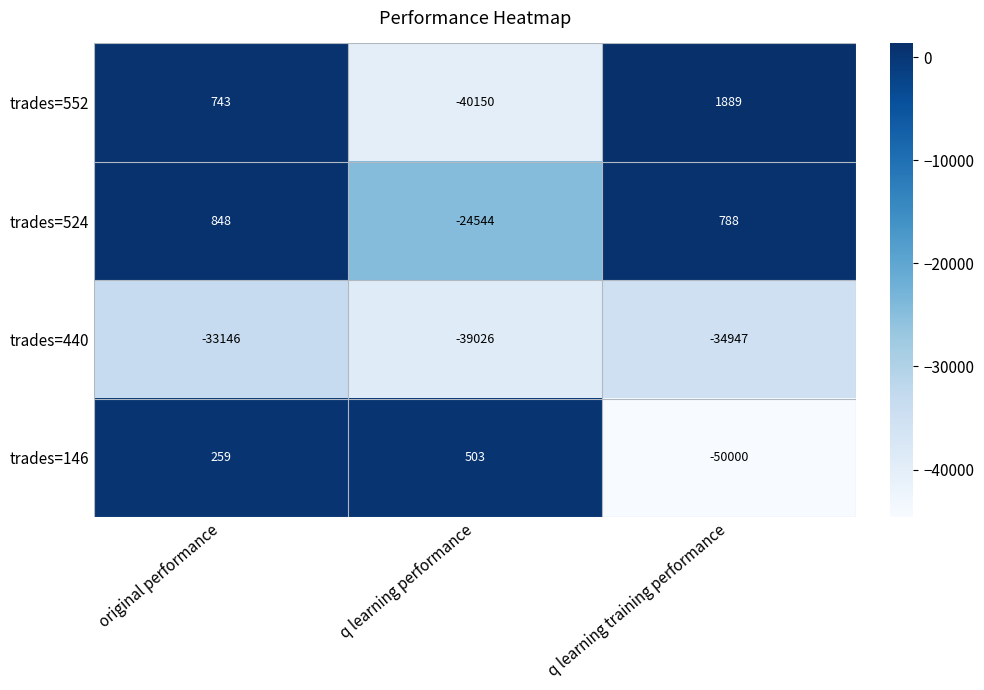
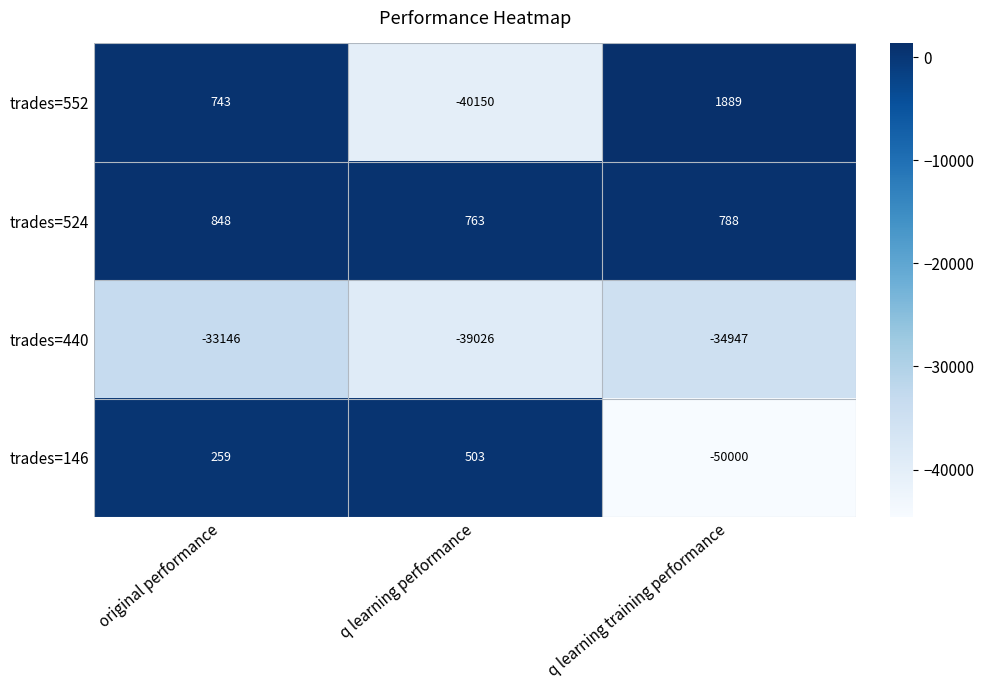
  {
    "trades=552": {
      "original performance": 743,
      "q learning performance": -40150,
      "q learning training performance": 1889
    },
    "trades=524": {
      "original performance": 848,
-     "q learning performance": -24544,
+     "q learning performance": 763,
      "q learning training performance": 788
    },
    "trades=440": {
      "original performance": -33146,
      "q learning performance": -39026,
      "q learning training performance": -34947
    },
    "trades=146": {
      "original performance": 259,
      "q learning performance": 503,
      "q learning training performance": -50000
    }
  }
